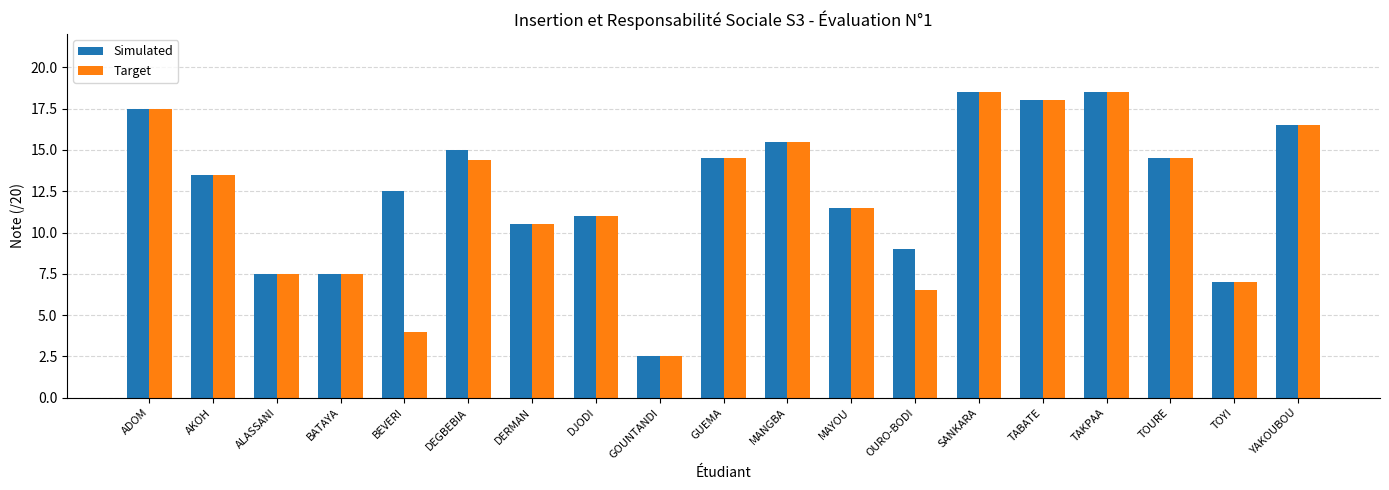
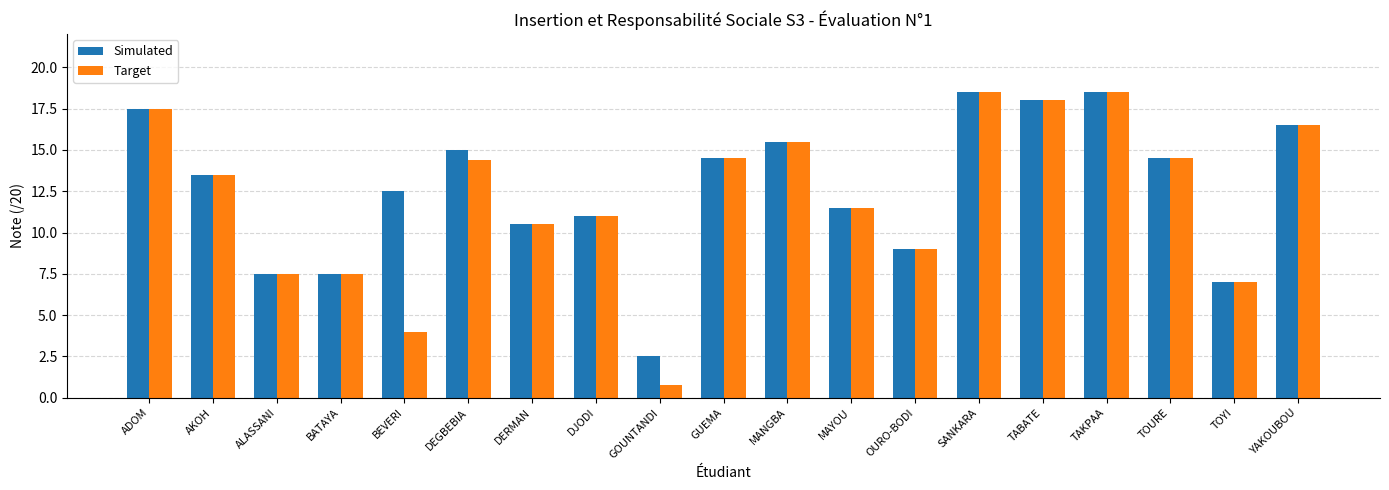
  {
    "Simulated": {
      "ADOM": 17.5,
      "AKOH": 13.5,
      "ALASSANI": 7.5,
      "BATAYA": 7.5,
      "BEVERI": 12.5,
      "DEGBEBIA": 15.0,
      "DERMAN": 10.5,
      "DJODI": 11.0,
      "GOUNTANDI": 2.5,
      "GUEMA": 14.5,
      "MANGBA": 15.5,
      "MAYOU": 11.5,
      "OURO-BODI": 9.0,
      "SANKARA": 18.5,
      "TABATE": 18.0,
      "TAKPAA": 18.5,
      "TOURE": 14.5,
      "TOYI": 7.0,
      "YAKOUBOU": 16.5
    },
    "Target": {
      "ADOM": 17.5,
      "AKOH": 13.5,
      "ALASSANI": 7.5,
      "BATAYA": 7.5,
      "BEVERI": 4.0,
      "DEGBEBIA": 14.4,
      "DERMAN": 10.5,
      "DJODI": 11.0,
-     "GOUNTANDI": 2.5,
+     "GOUNTANDI": 0.8,
      "GUEMA": 14.5,
      "MANGBA": 15.5,
      "MAYOU": 11.5,
-     "OURO-BODI": 6.5,
+     "OURO-BODI": 9.0,
      "SANKARA": 18.5,
      "TABATE": 18.0,
      "TAKPAA": 18.5,
      "TOURE": 14.5,
      "TOYI": 7.0,
      "YAKOUBOU": 16.5
    }
  }
